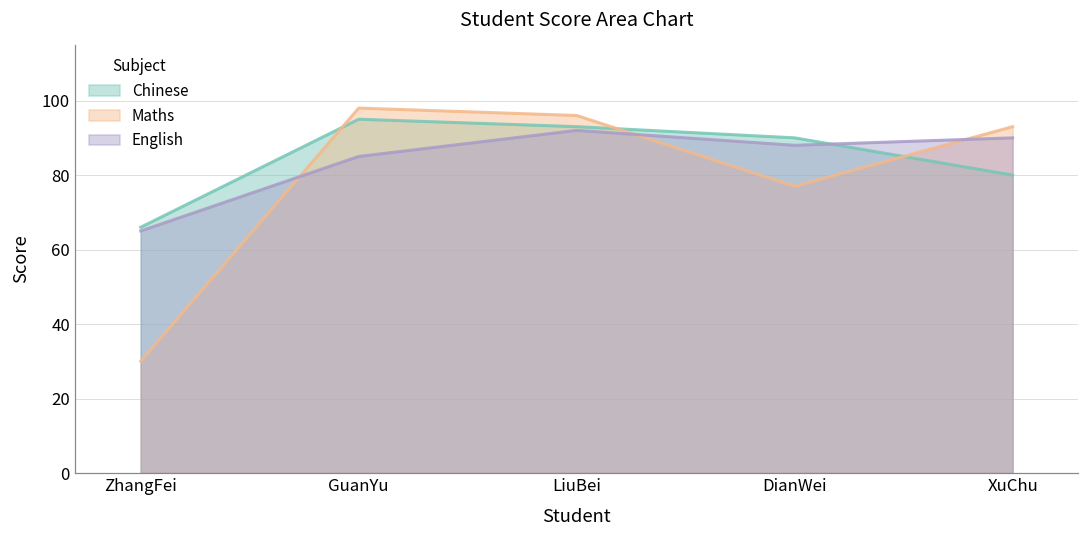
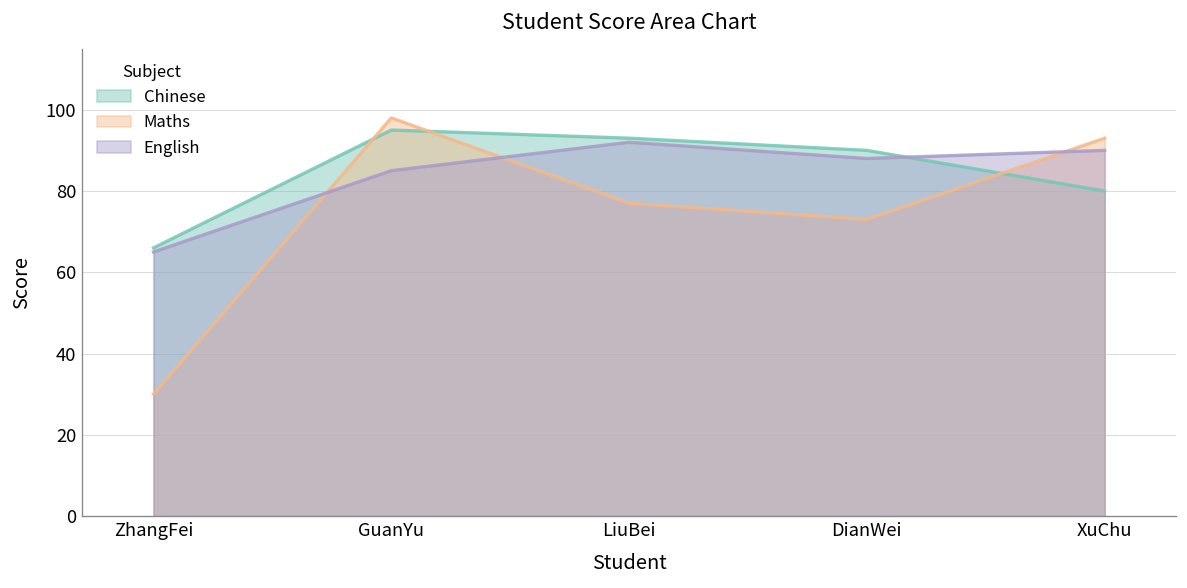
  {
    "Maths": {
      "ZhangFei": 30,
      "GuanYu": 98,
-     "LiuBei": 96,
-     "DianWei": 77,
+     "LiuBei": 77,
+     "DianWei": 73,
      "XuChu": 93
    }
  }
